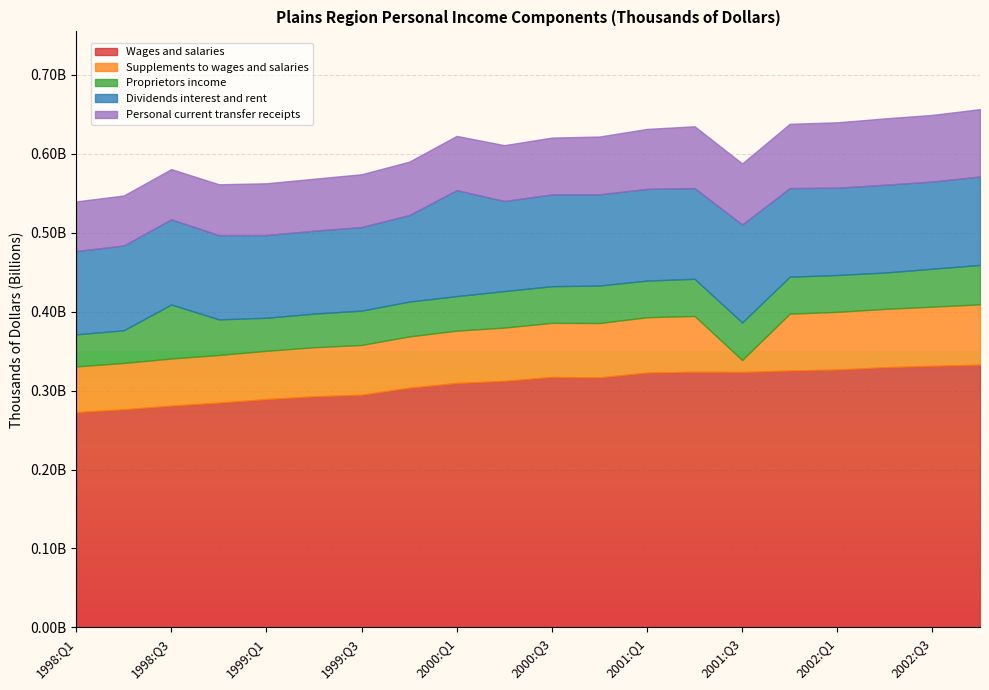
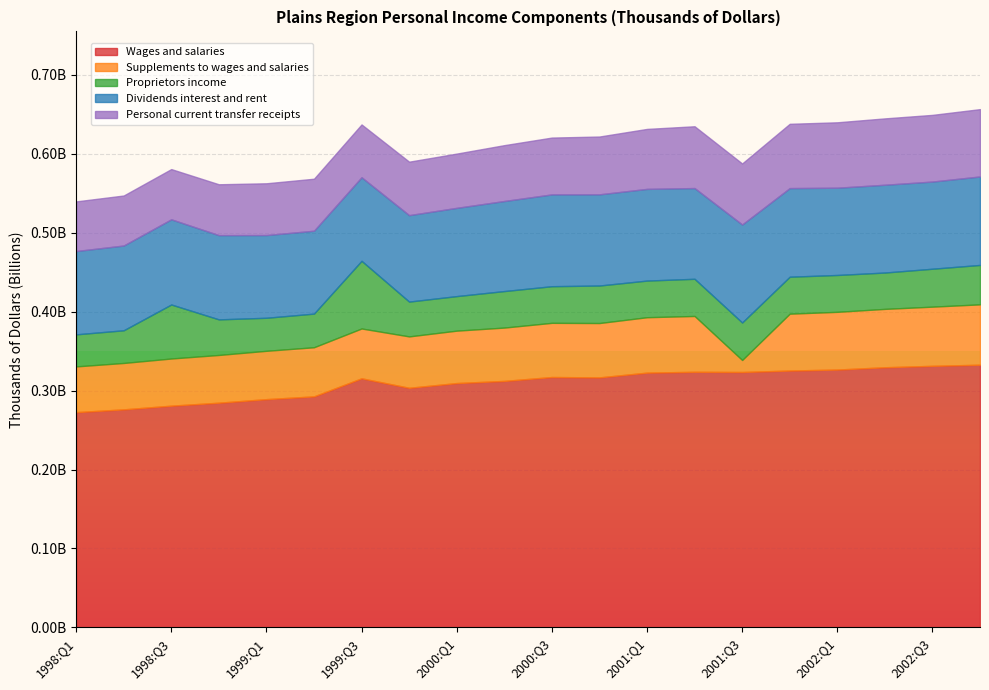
  {
    "Wages and salaries": {
      "1998:Q1": 270000000,
      "1998:Q3": 280000000,
      "1999:Q1": 290000000,
-     "1999:Q3": 290000000,
+     "1999:Q3": 320000000,
      "2000:Q1": 310000000,
      "2000:Q3": 320000000,
      "2001:Q1": 320000000,
      "2001:Q3": 320000000,
      "2002:Q1": 330000000,
      "2002:Q3": 330000000
    },
    "Supplements to wages and salaries": {
      "1998:Q1": 60000000,
      "1998:Q3": 60000000,
      "1999:Q1": 60000000,
      "1999:Q3": 60000000,
      "2000:Q1": 70000000,
      "2000:Q3": 70000000,
      "2001:Q1": 70000000,
      "2001:Q3": 20000000,
      "2002:Q1": 70000000,
      "2002:Q3": 70000000
    },
    "Proprietors income": {
      "1998:Q1": 40000000,
      "1998:Q3": 70000000,
      "1999:Q1": 40000000,
-     "1999:Q3": 40000000,
+     "1999:Q3": 90000000,
      "2000:Q1": 40000000,
      "2000:Q3": 50000000,
      "2001:Q1": 50000000,
      "2001:Q3": 50000000,
      "2002:Q1": 50000000,
      "2002:Q3": 50000000
    },
    "Dividends interest and rent": {
      "1998:Q1": 110000000,
      "1998:Q3": 110000000,
      "1999:Q1": 100000000,
      "1999:Q3": 110000000,
-     "2000:Q1": 130000000,
+     "2000:Q1": 110000000,
      "2000:Q3": 120000000,
      "2001:Q1": 120000000,
      "2001:Q3": 120000000,
      "2002:Q1": 110000000,
      "2002:Q3": 110000000
    },
    "Personal current transfer receipts": {
      "1998:Q1": 60000000,
      "1998:Q3": 60000000,
      "1999:Q1": 70000000,
      "1999:Q3": 70000000,
      "2000:Q1": 70000000,
      "2000:Q3": 70000000,
      "2001:Q1": 80000000,
      "2001:Q3": 80000000,
      "2002:Q1": 80000000,
      "2002:Q3": 80000000
    }
  }
